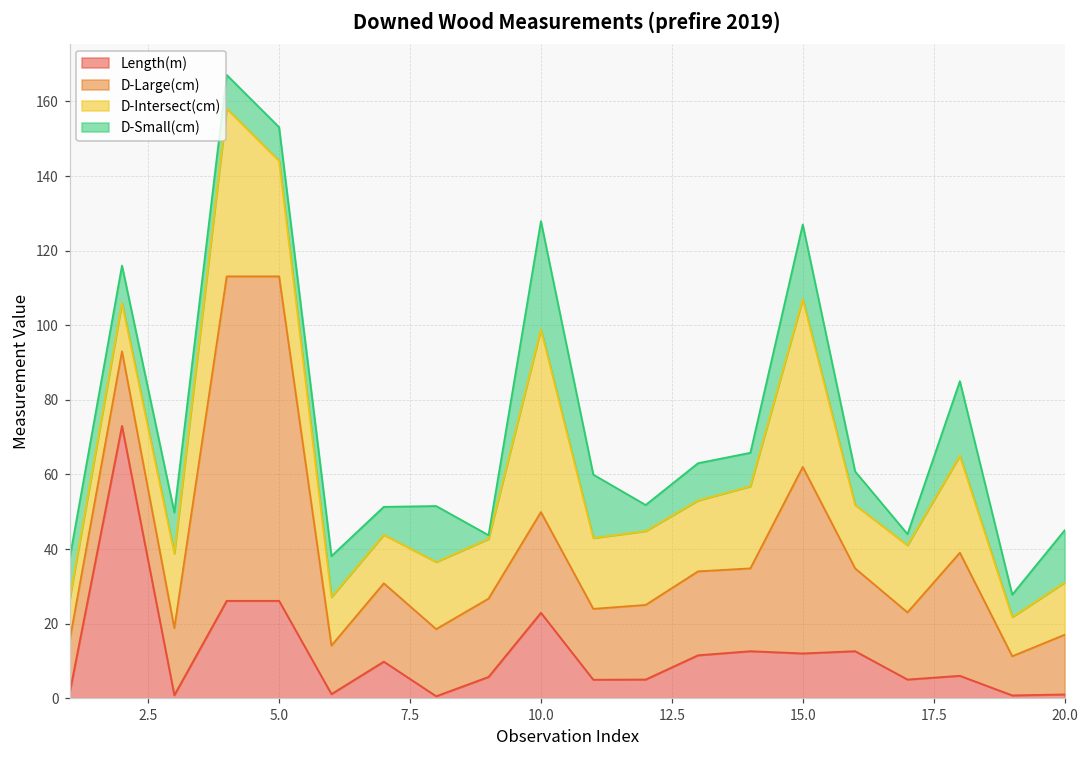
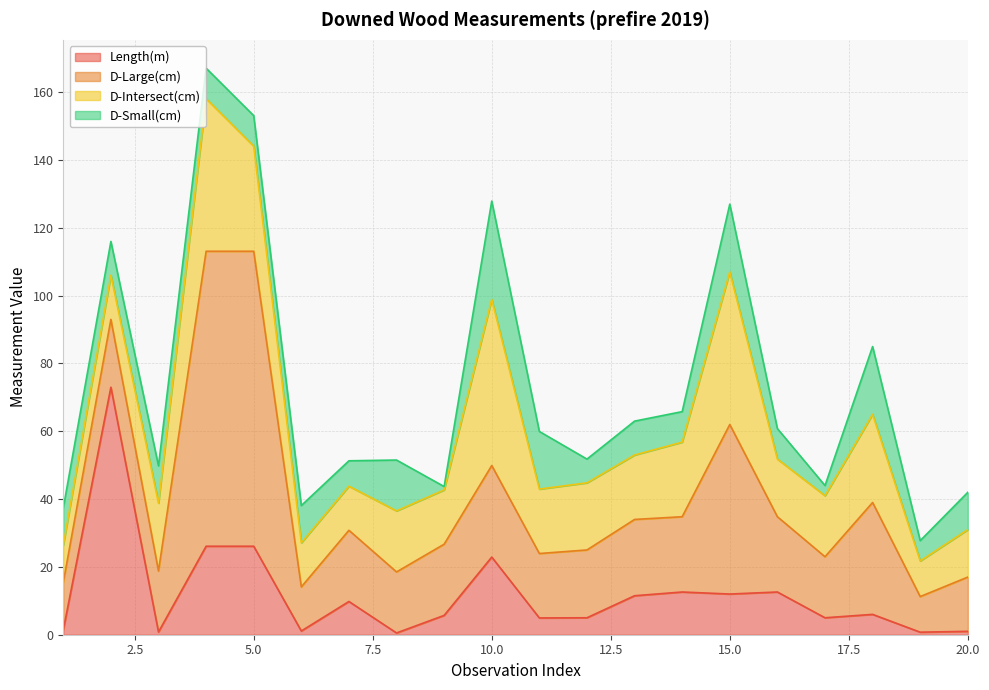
  {
    "D-Small(cm)": {
      "5.0": 9,
      "10.0": 29,
      "15.0": 20,
-     "20.0": 14
+     "20.0": 11
    }
  }
